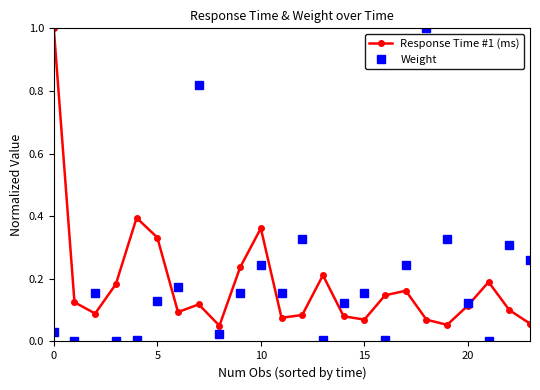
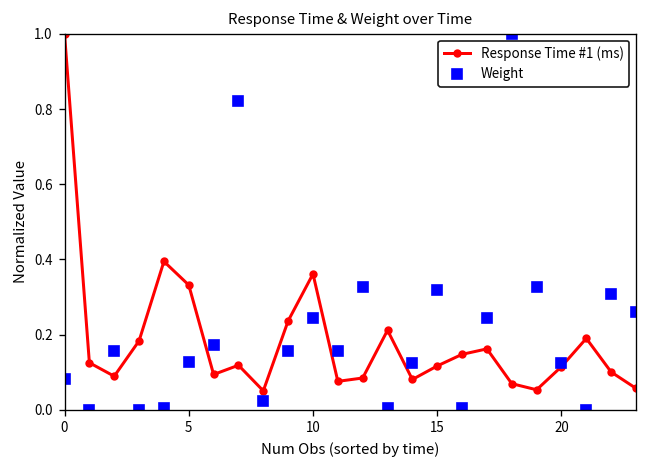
  {
    "Response Time #1 (ms)": {
      "0": 1.00,
      "5": 0.33,
      "10": 0.36,
-     "15": 0.07,
+     "15": 0.12,
      "20": 0.11
    },
    "Weight": {
-     "0": 0.03,
+     "0": 0.08,
      "5": 0.13,
      "10": 0.25,
-     "15": 0.16,
+     "15": 0.32,
      "20": 0.12
    }
  }
